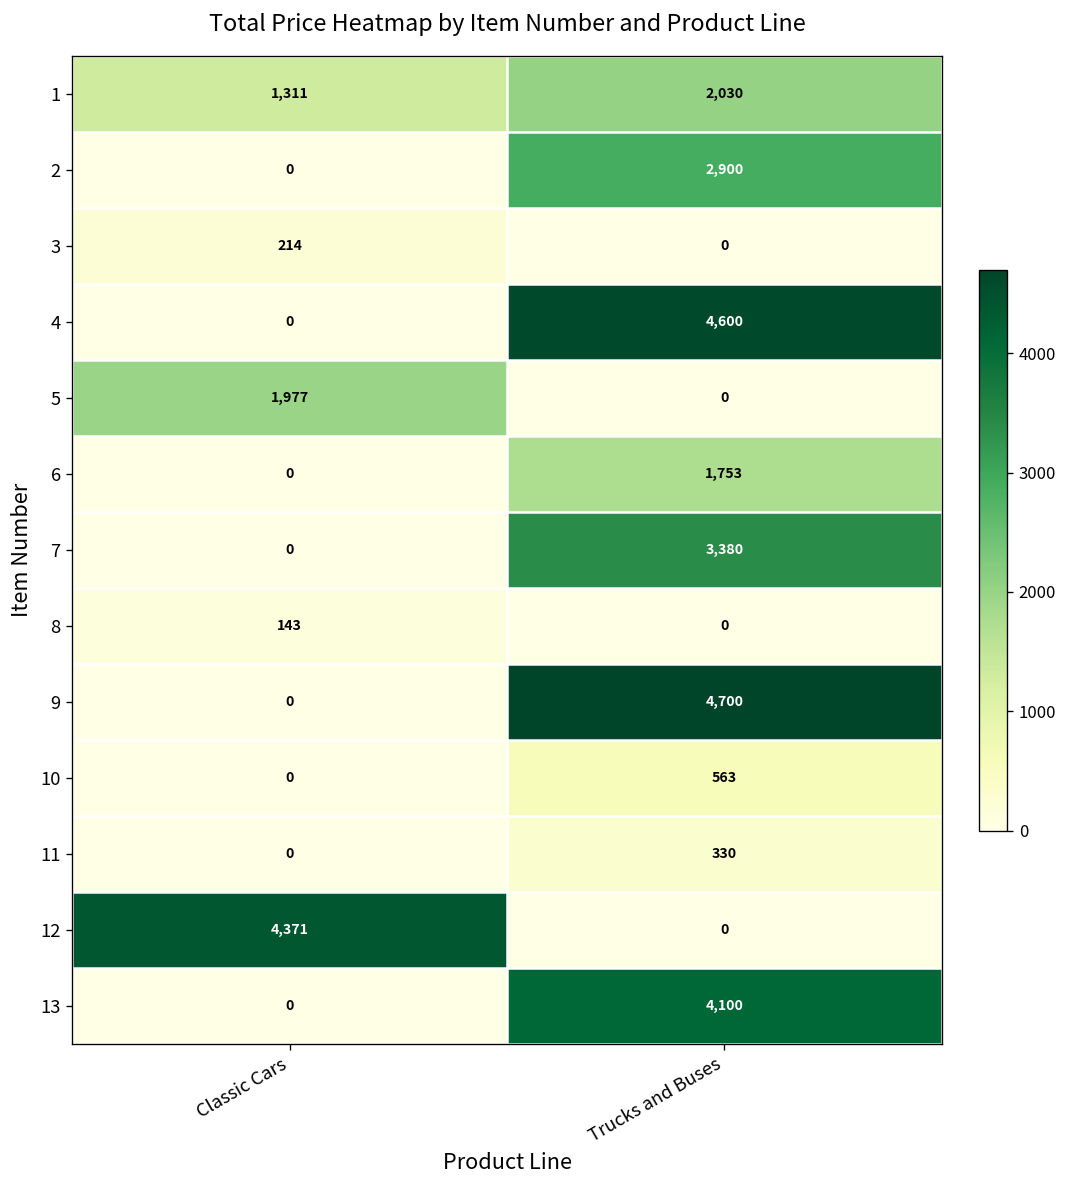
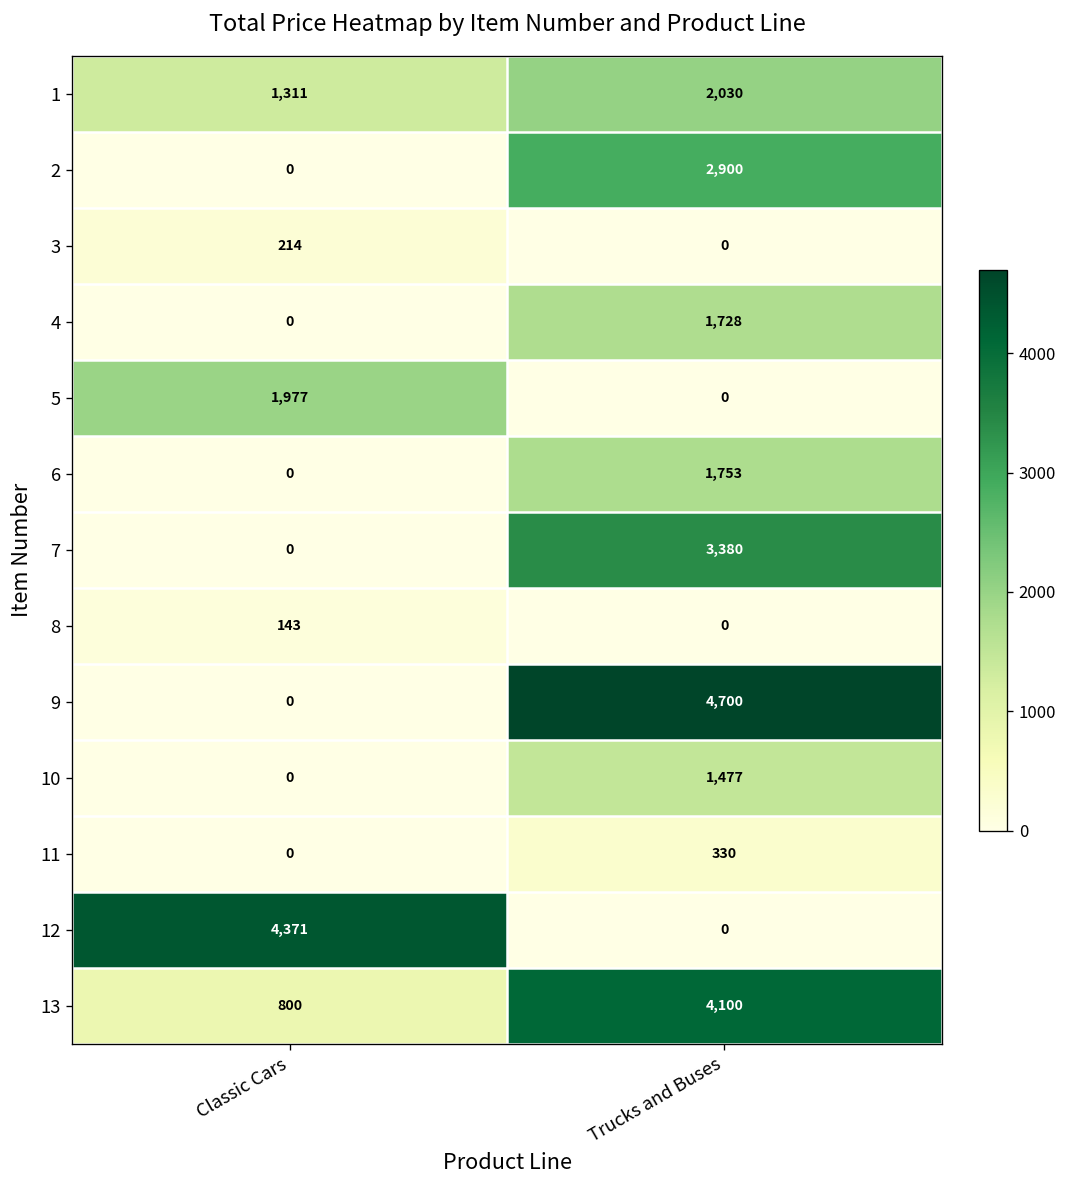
  {
    "1": {
      "Classic Cars": "1,311",
      "Trucks and Buses": "2,030"
    },
    "2": {
      "Classic Cars": "0",
      "Trucks and Buses": "2,900"
    },
    "3": {
      "Classic Cars": "214",
      "Trucks and Buses": "0"
    },
    "4": {
      "Classic Cars": "0",
-     "Trucks and Buses": "4,600"
+     "Trucks and Buses": "1,728"
    },
    "5": {
      "Classic Cars": "1,977",
      "Trucks and Buses": "0"
    },
    "6": {
      "Classic Cars": "0",
      "Trucks and Buses": "1,753"
    },
    "7": {
      "Classic Cars": "0",
      "Trucks and Buses": "3,380"
    },
    "8": {
      "Classic Cars": "143",
      "Trucks and Buses": "0"
    },
    "9": {
      "Classic Cars": "0",
      "Trucks and Buses": "4,700"
    },
    "10": {
      "Classic Cars": "0",
-     "Trucks and Buses": "563"
+     "Trucks and Buses": "1,477"
    },
    "11": {
      "Classic Cars": "0",
      "Trucks and Buses": "330"
    },
    "12": {
      "Classic Cars": "4,371",
      "Trucks and Buses": "0"
    },
    "13": {
-     "Classic Cars": "0",
+     "Classic Cars": "800",
      "Trucks and Buses": "4,100"
    }
  }
